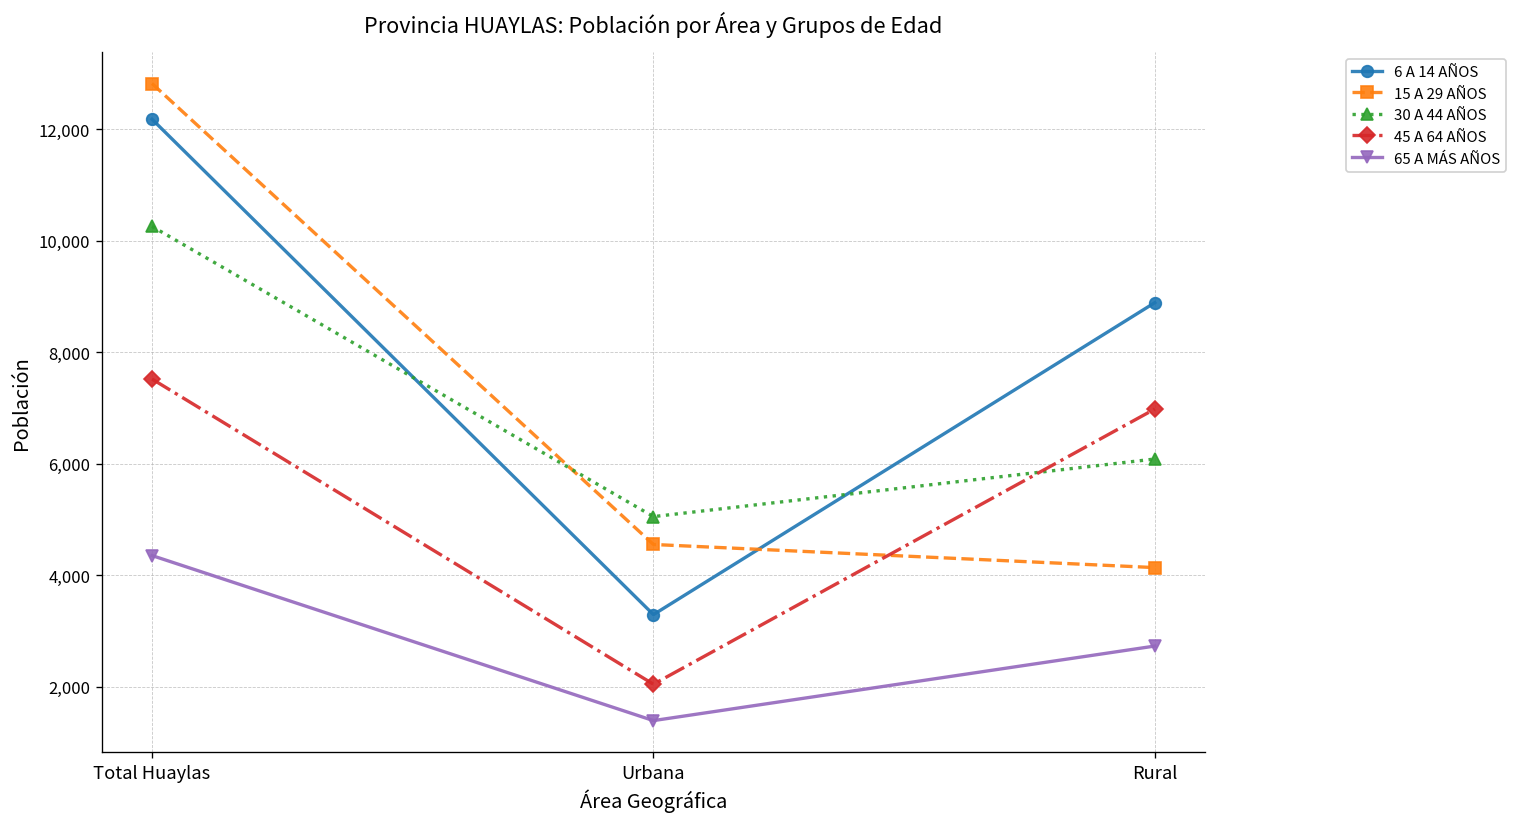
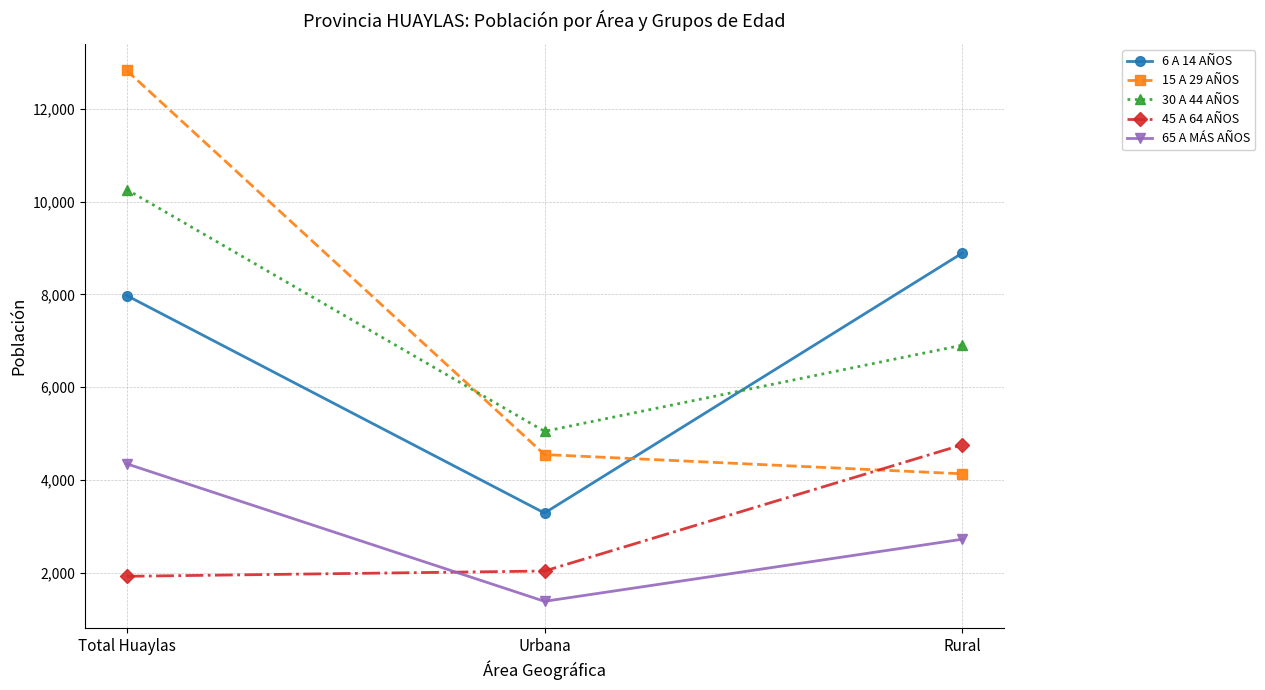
  {
    "6 A 14 AÑOS": {
-     "Total Huaylas": "12,200",
+     "Total Huaylas": "8,000",
      "Urbana": "3,300",
      "Rural": "8,900"
    },
    "15 A 29 AÑOS": {
      "Total Huaylas": "12,800",
      "Urbana": "4,600",
      "Rural": "4,100"
    },
    "30 A 44 AÑOS": {
      "Total Huaylas": "10,300",
      "Urbana": "5,100",
-     "Rural": "6,100"
+     "Rural": "6,900"
    },
    "45 A 64 AÑOS": {
-     "Total Huaylas": "7,500",
+     "Total Huaylas": "1,900",
      "Urbana": "2,000",
-     "Rural": "7,000"
+     "Rural": "4,800"
    },
    "65 A MÁS AÑOS": {
      "Total Huaylas": "4,400",
      "Urbana": "1,400",
      "Rural": "2,700"
    }
  }
